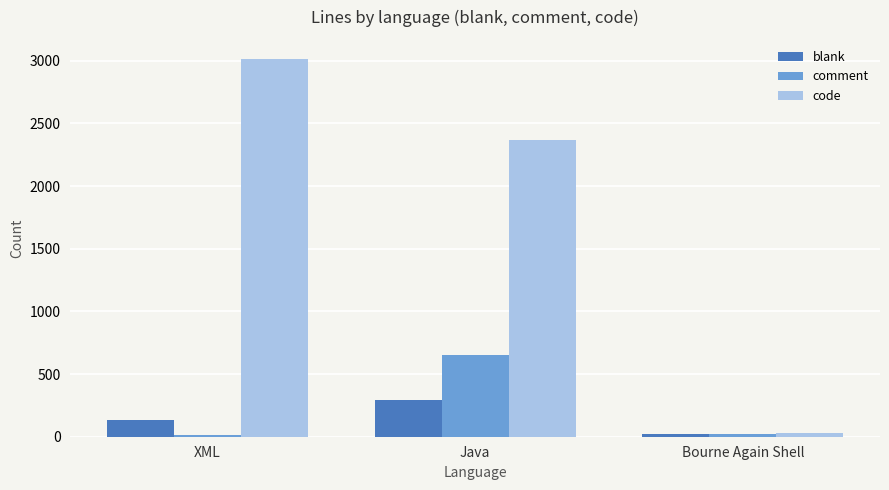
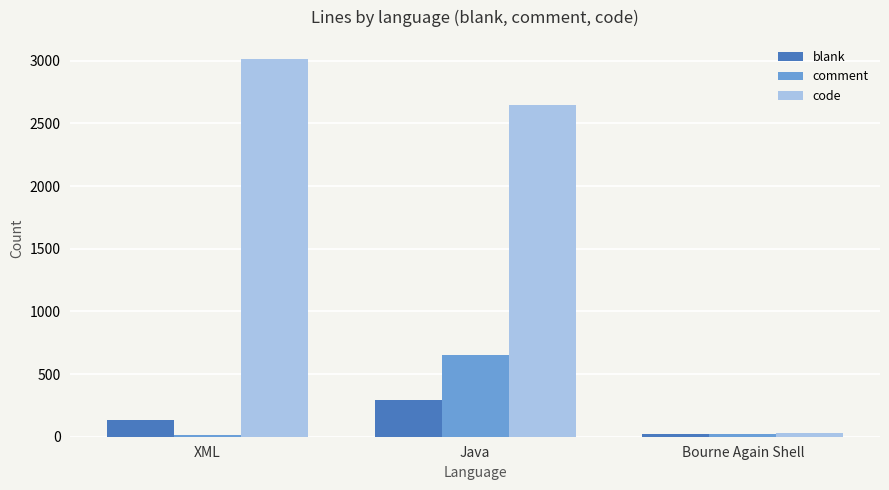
  {
    "code": {
      "XML": 3020,
-     "Java": 2370,
+     "Java": 2650,
      "Bourne Again Shell": 30
    }
  }
